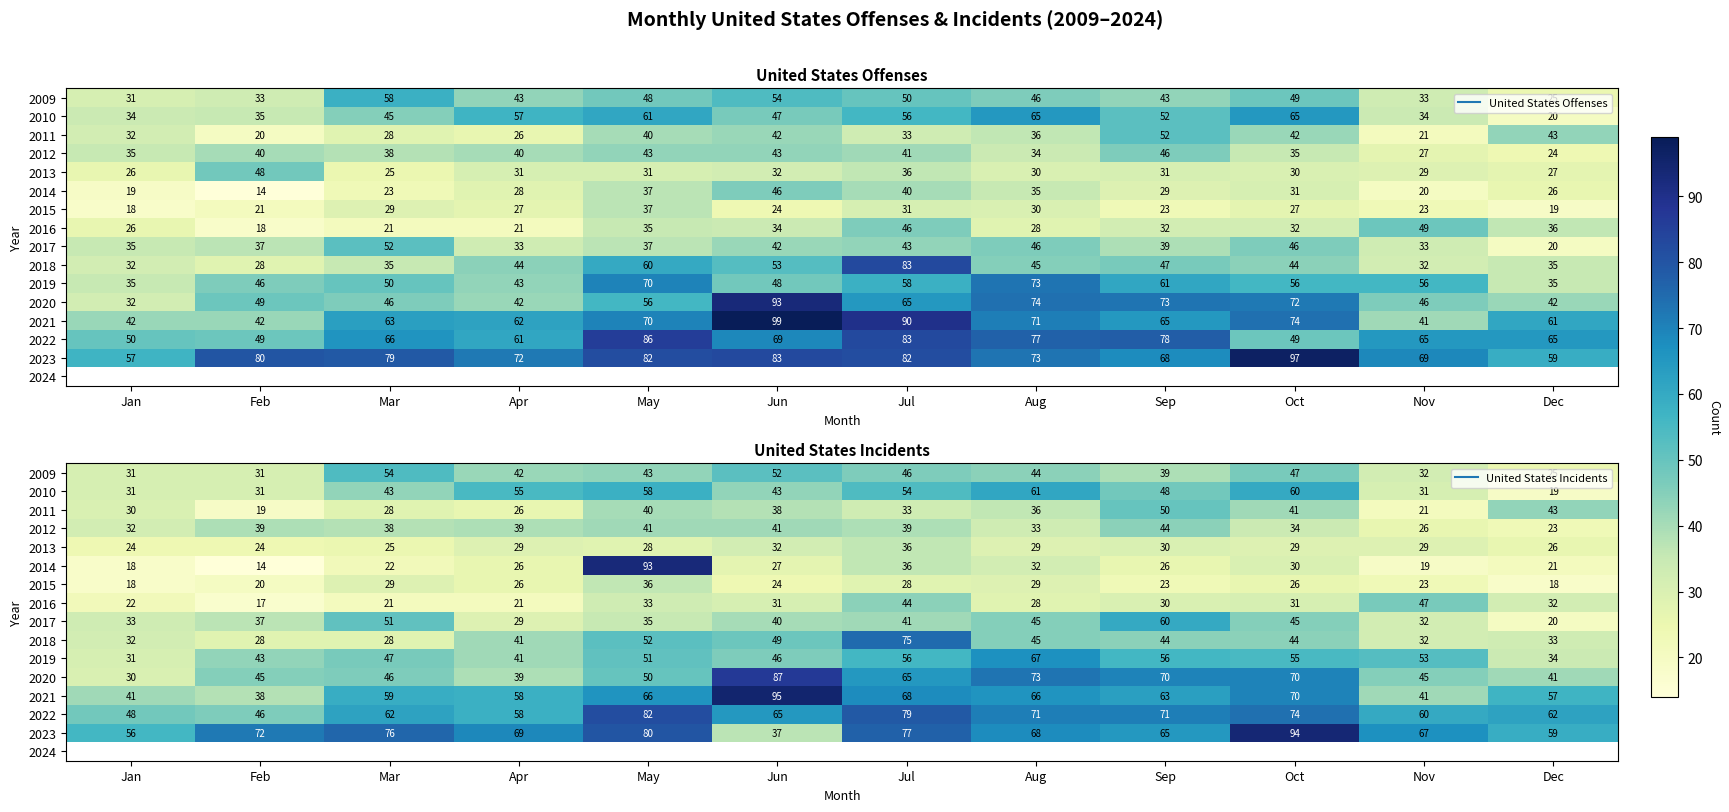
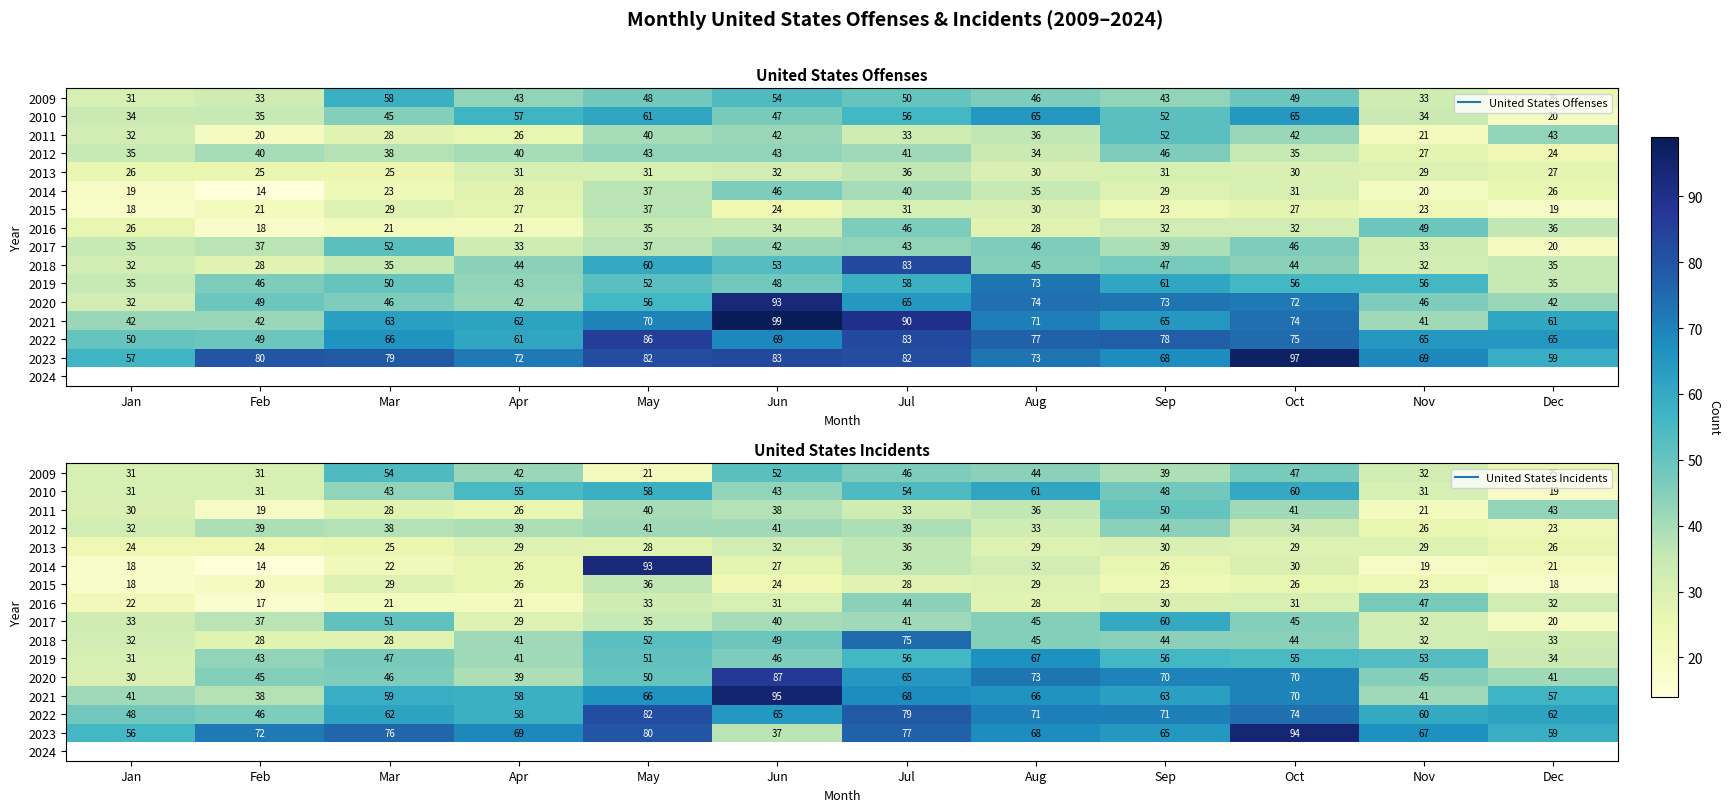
  {
    "United States Offenses": {
      "2013": {
        "Jan": 26,
-       "Feb": 48,
+       "Feb": 25,
        "Mar": 25,
        "Apr": 31,
        "May": 31,
        "Jun": 32,
        "Jul": 36,
        "Aug": 30,
        "Sep": 31,
        "Oct": 30,
        "Nov": 29,
        "Dec": 27
      },
      "2019": {
        "Jan": 35,
        "Feb": 46,
        "Mar": 50,
        "Apr": 43,
-       "May": 70,
+       "May": 52,
        "Jun": 48,
        "Jul": 58,
        "Aug": 73,
        "Sep": 61,
        "Oct": 56,
        "Nov": 56,
        "Dec": 35
      },
      "2022": {
        "Jan": 50,
        "Feb": 49,
        "Mar": 66,
        "Apr": 61,
        "May": 86,
        "Jun": 69,
        "Jul": 83,
        "Aug": 77,
        "Sep": 78,
-       "Oct": 49,
+       "Oct": 75,
        "Nov": 65,
        "Dec": 65
      }
    },
    "United States Incidents": {
      "2009": {
        "Jan": 31,
        "Feb": 31,
        "Mar": 54,
        "Apr": 42,
-       "May": 43,
+       "May": 21,
        "Jun": 52,
        "Jul": 46,
        "Aug": 44,
        "Sep": 39,
        "Oct": 47,
        "Nov": 32
      }
    }
  }
